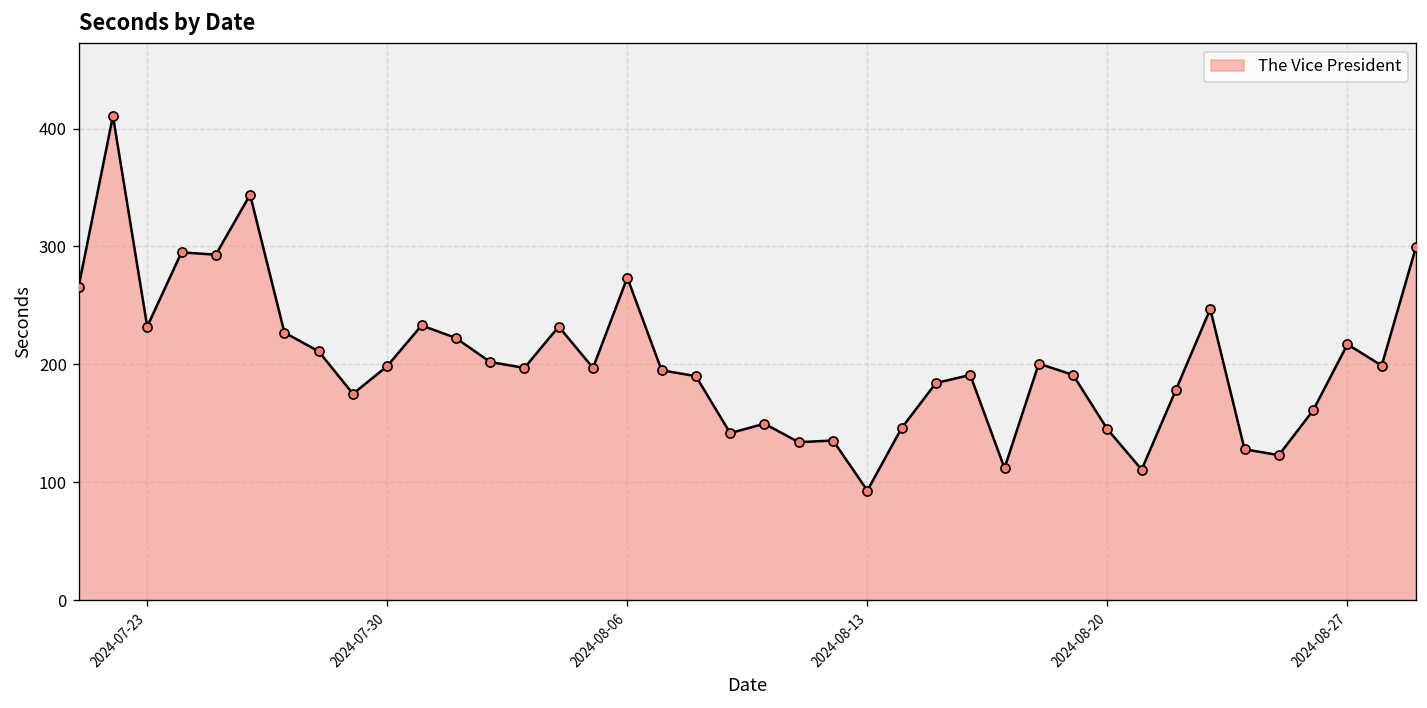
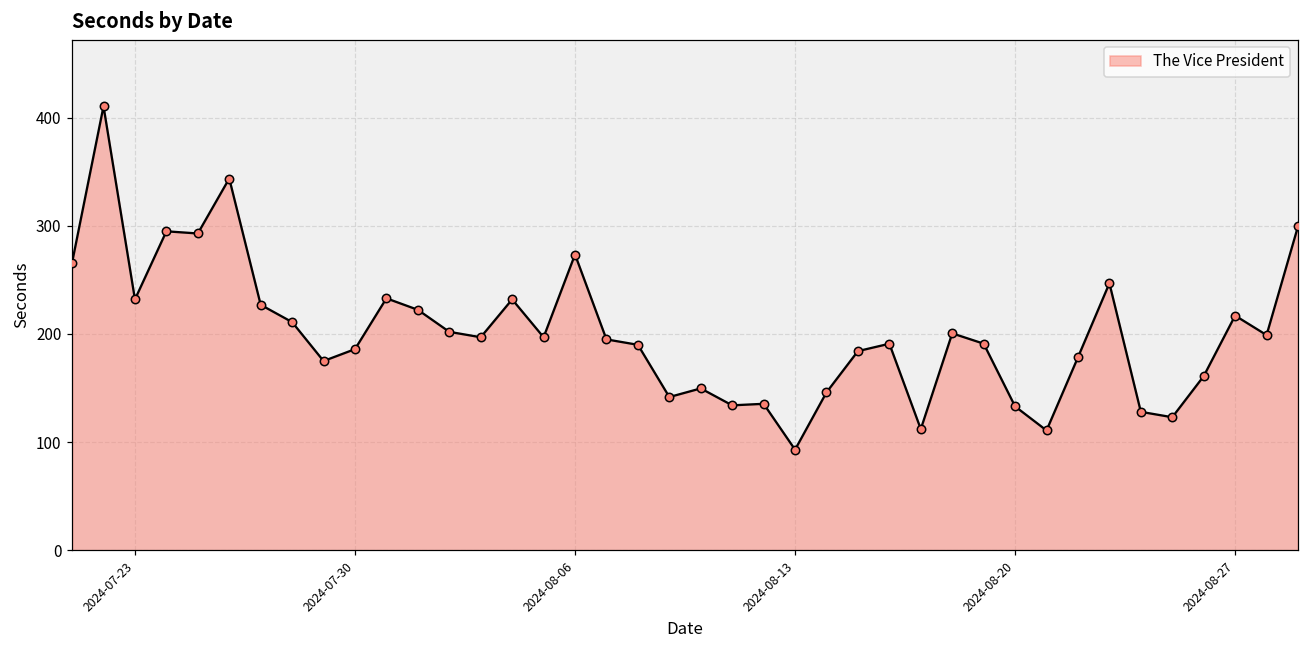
  {
    "2024-07-23": 230,
-   "2024-07-30": 200,
+   "2024-07-30": 190,
    "2024-08-06": 270,
    "2024-08-13": 90,
-   "2024-08-20": 150,
+   "2024-08-20": 130,
    "2024-08-27": 220
  }
